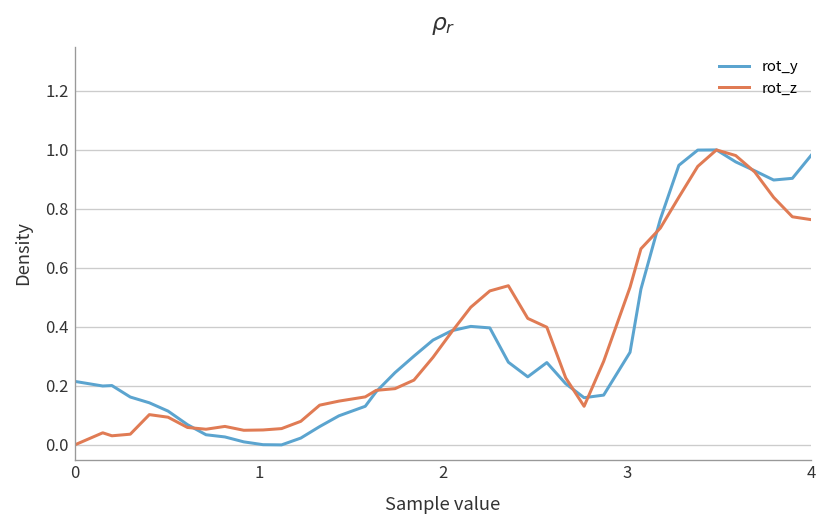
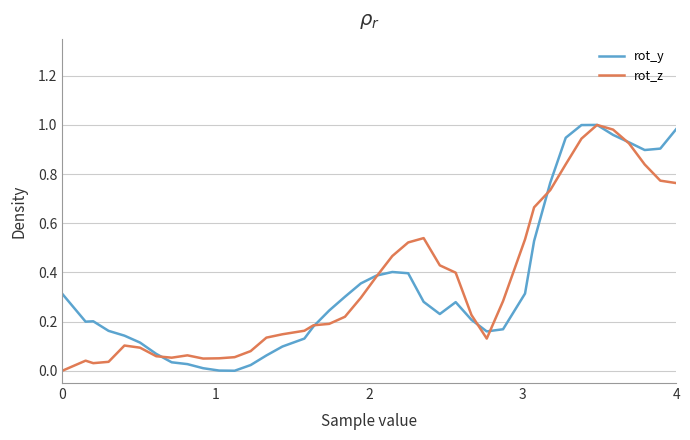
  {
    "rot_y": {
-     "0": 0.22,
+     "0": 0.31,
      "4": 0.98
    },
    "rot_z": {
      "0": 0.00,
      "4": 0.76
    }
  }
